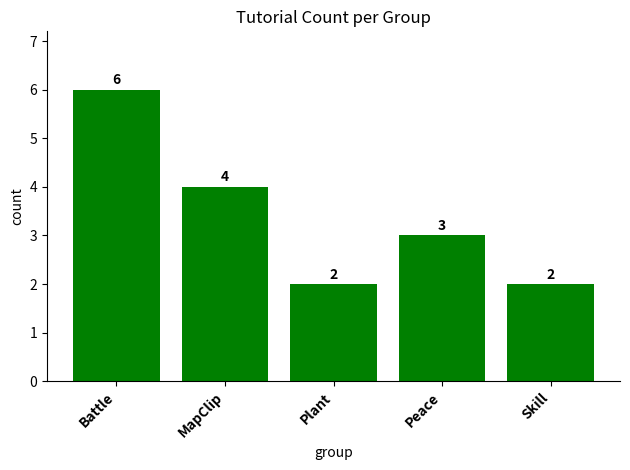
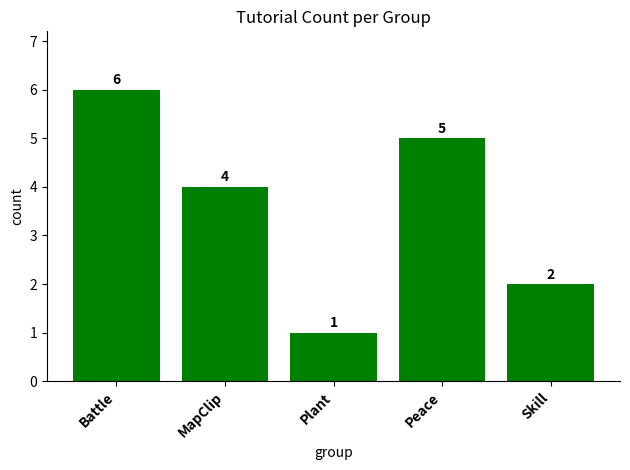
  {
    "Battle": 6,
    "MapClip": 4,
-   "Plant": 2,
-   "Peace": 3,
+   "Plant": 1,
+   "Peace": 5,
    "Skill": 2
  }
